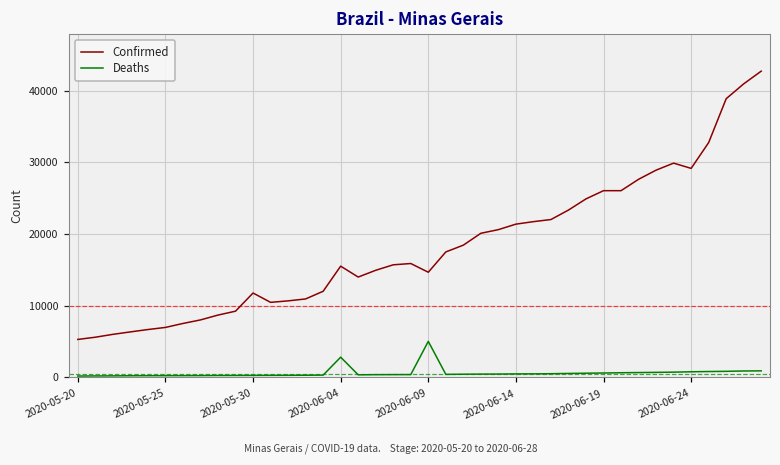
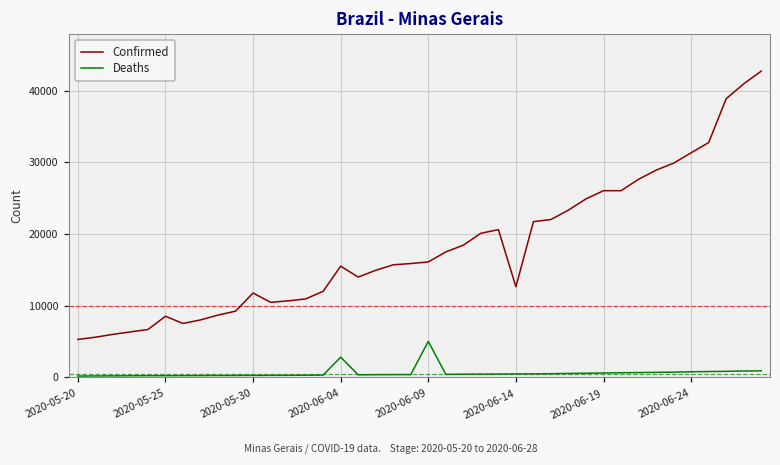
  {
    "Confirmed": {
      "2020-05-20": 5000,
-     "2020-05-25": 7000,
+     "2020-05-25": 9000,
      "2020-05-30": 12000,
      "2020-06-04": 16000,
-     "2020-06-09": 15000,
-     "2020-06-14": 21000,
+     "2020-06-09": 16000,
+     "2020-06-14": 13000,
      "2020-06-19": 26000,
-     "2020-06-24": 29000
+     "2020-06-24": 31000
    },
    "Deaths": {
      "2020-05-20": 0,
      "2020-05-25": 0,
      "2020-05-30": 0,
      "2020-06-04": 3000,
      "2020-06-09": 5000,
      "2020-06-14": 0,
      "2020-06-19": 1000,
      "2020-06-24": 1000
    }
  }
